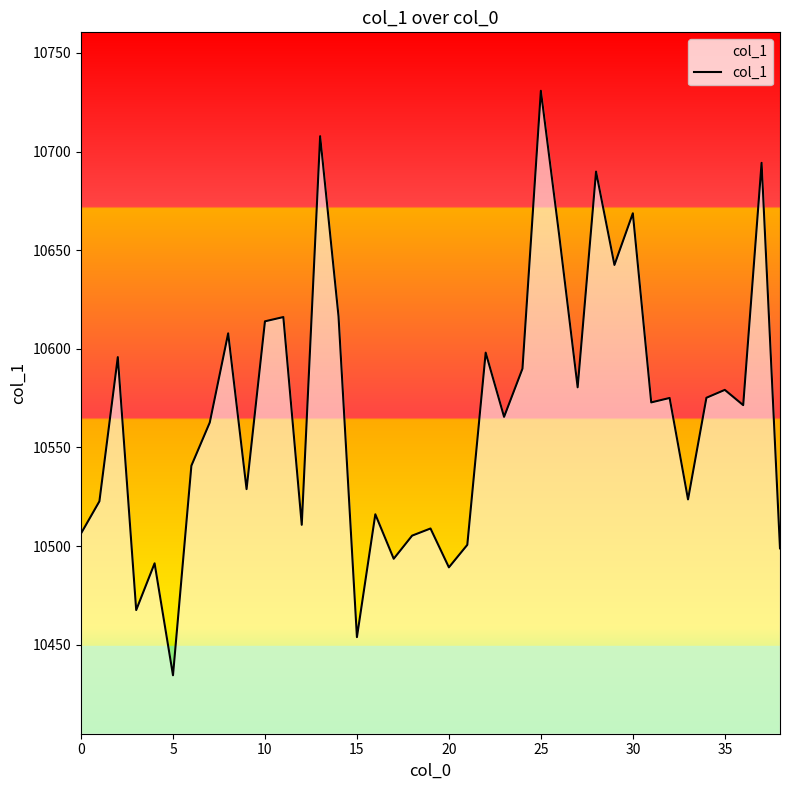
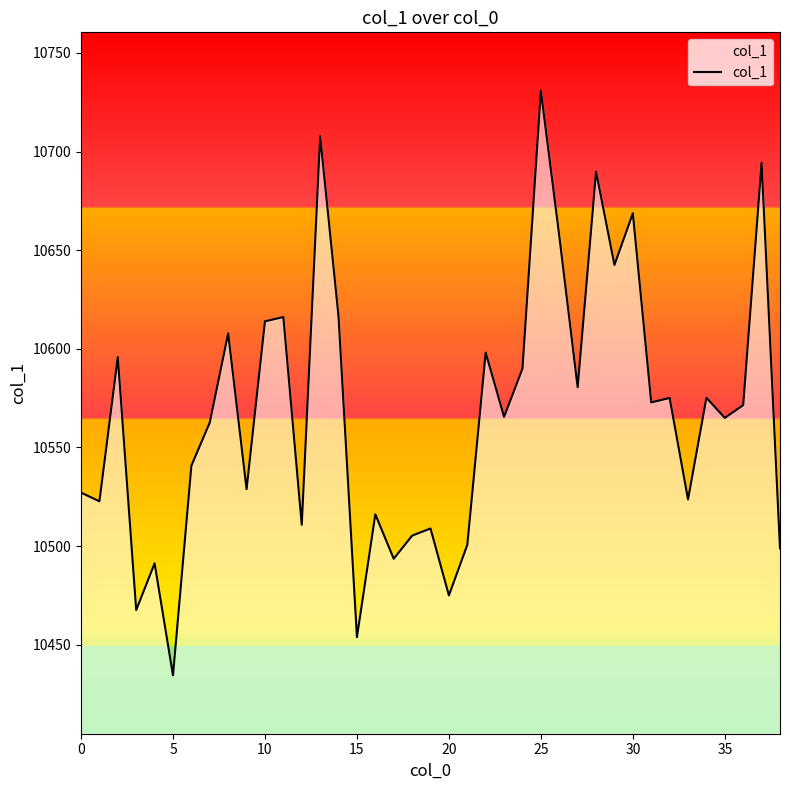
  {
-   "0": 10506,
+   "0": 10527,
    "10": 10614,
    "15": 10454,
-   "20": 10489,
+   "20": 10475,
    "25": 10731,
    "30": 10669,
-   "35": 10579
+   "35": 10565
  }
